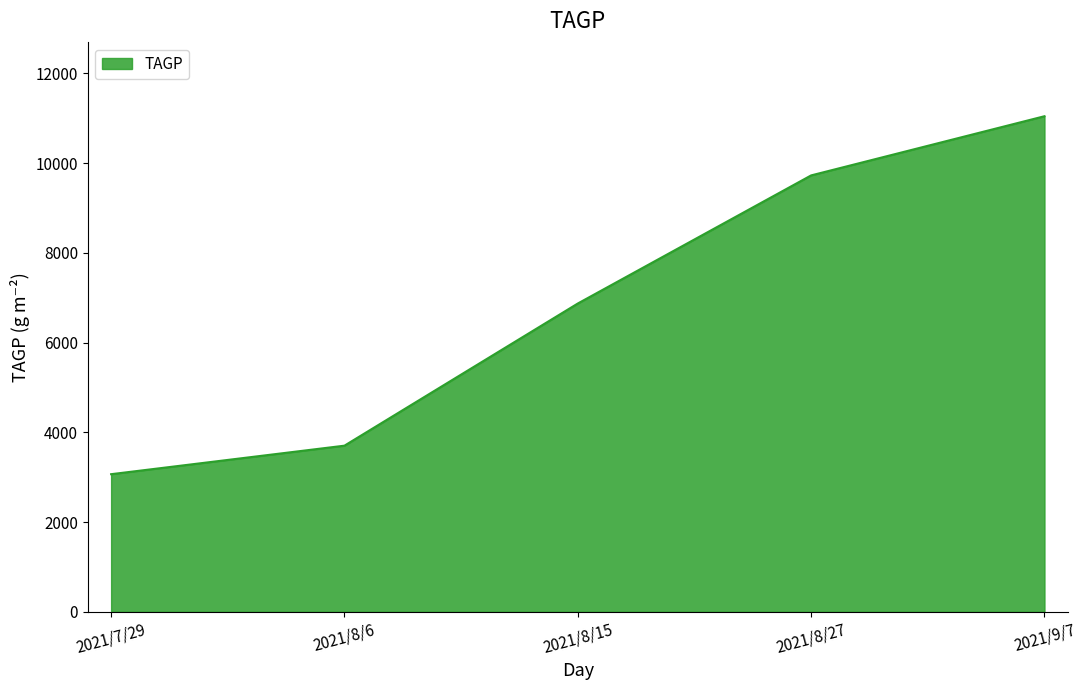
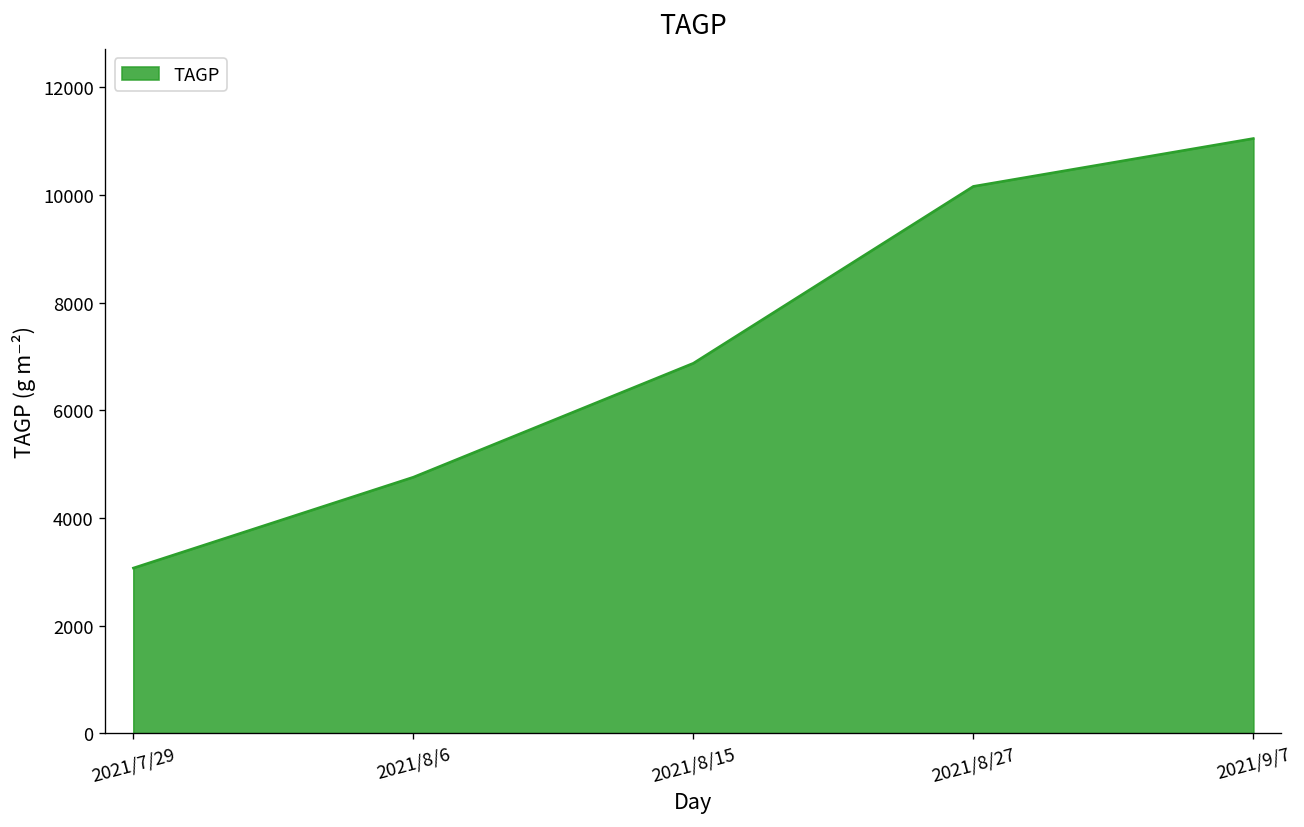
  {
    "2021/7/29": 3100,
-   "2021/8/6": 3700,
+   "2021/8/6": 4800,
    "2021/8/15": 6900,
-   "2021/8/27": 9700,
+   "2021/8/27": 10200,
    "2021/9/7": 11000
  }
